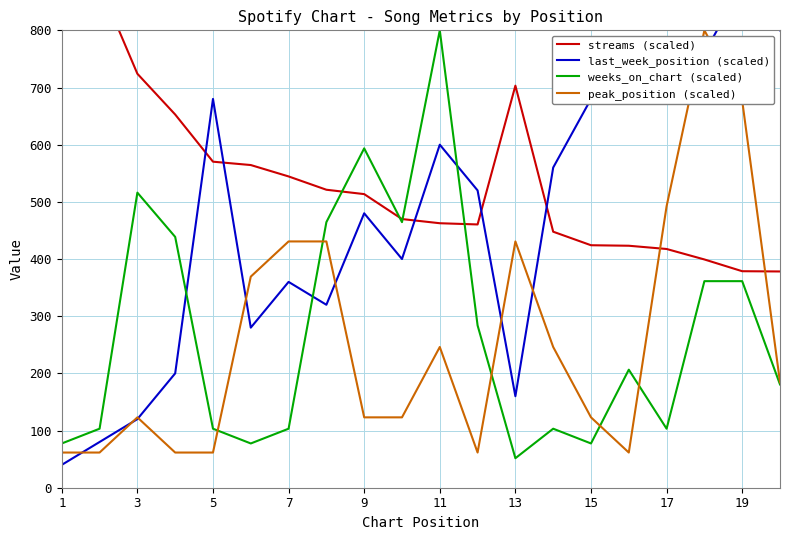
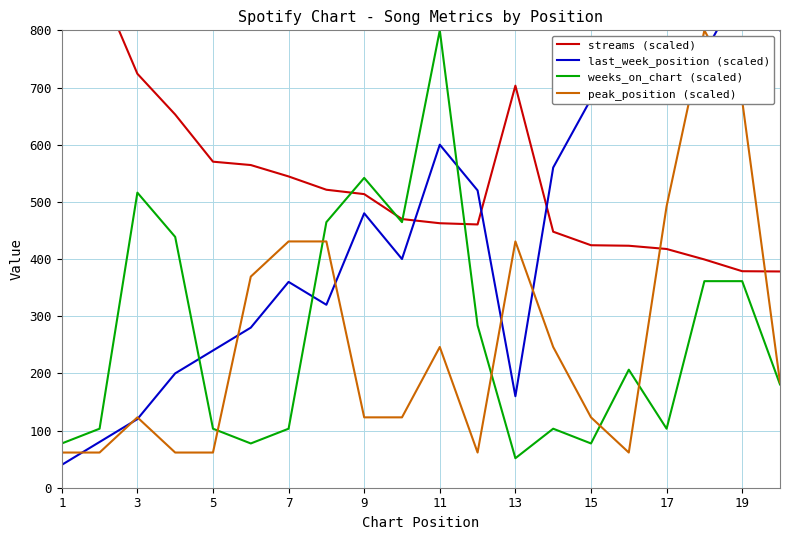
  {
    "streams (scaled)": {
      "3": 720,
      "5": 570,
      "7": 540,
      "9": 510,
      "11": 460,
      "13": 700,
      "15": 420,
      "17": 420,
      "19": 380
    },
    "last_week_position (scaled)": {
      "1": 40,
-     "5": 680,
+     "5": 240,
      "7": 360,
      "9": 480,
      "11": 600,
      "13": 160
    },
    "weeks_on_chart (scaled)": {
      "1": 80,
      "3": 520,
      "5": 100,
      "7": 100,
-     "9": 590,
+     "9": 540,
      "11": 800,
      "13": 50,
      "15": 80,
      "17": 100,
      "19": 360
    },
    "peak_position (scaled)": {
      "1": 60,
      "5": 60,
      "7": 430,
      "9": 120,
      "11": 250,
      "13": 430,
      "15": 120,
      "17": 490
    }
  }
